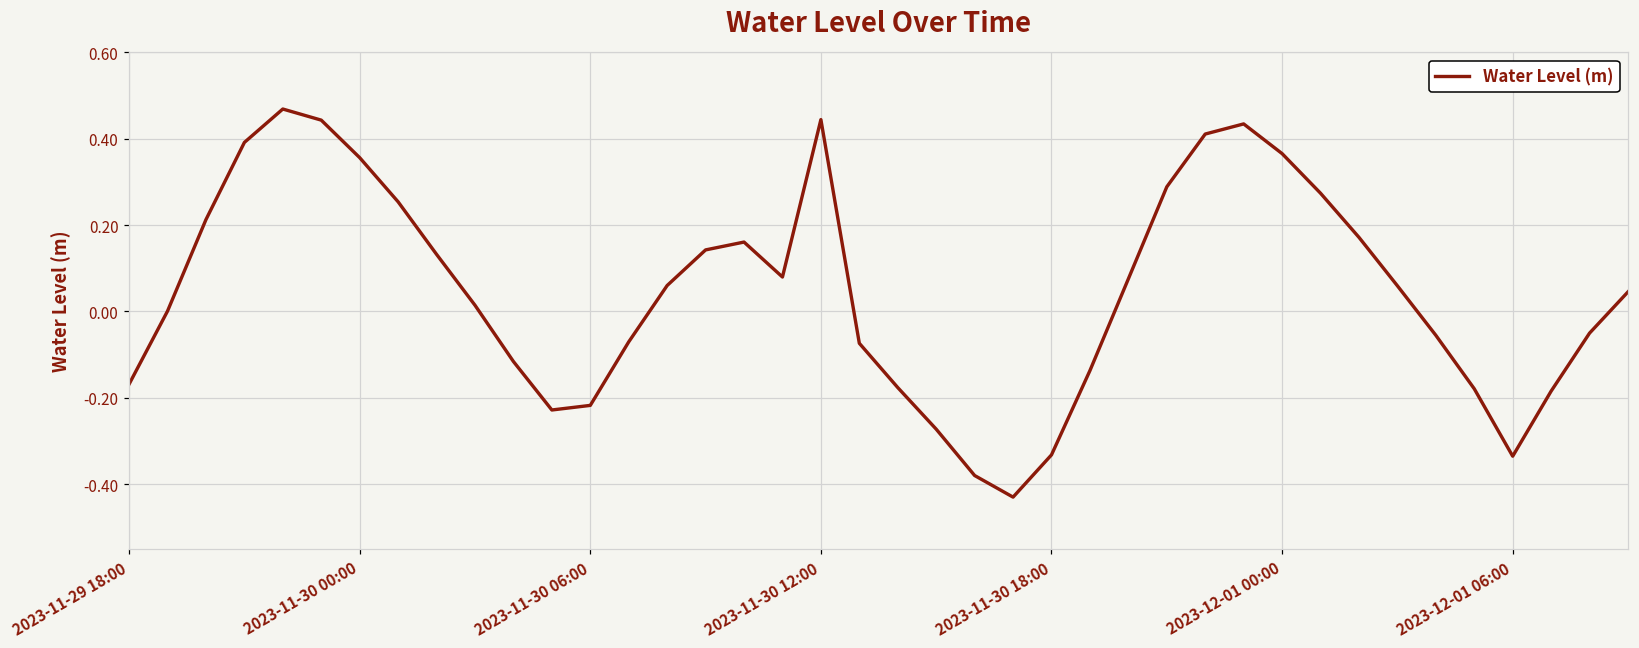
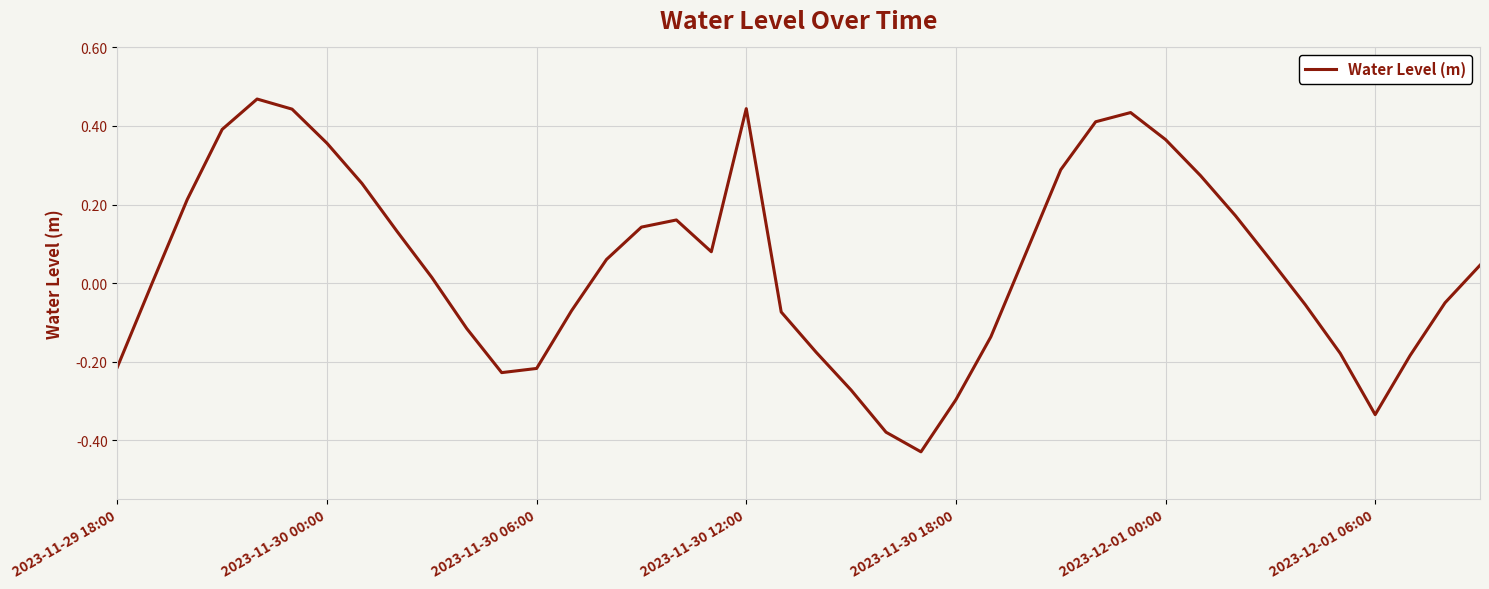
  {
-   "2023-11-29 18:00": -0.17,
+   "2023-11-29 18:00": -0.21,
    "2023-11-30 00:00": 0.36,
    "2023-11-30 06:00": -0.22,
    "2023-11-30 12:00": 0.44,
-   "2023-11-30 18:00": -0.33,
+   "2023-11-30 18:00": -0.30,
    "2023-12-01 00:00": 0.37,
    "2023-12-01 06:00": -0.34
  }
